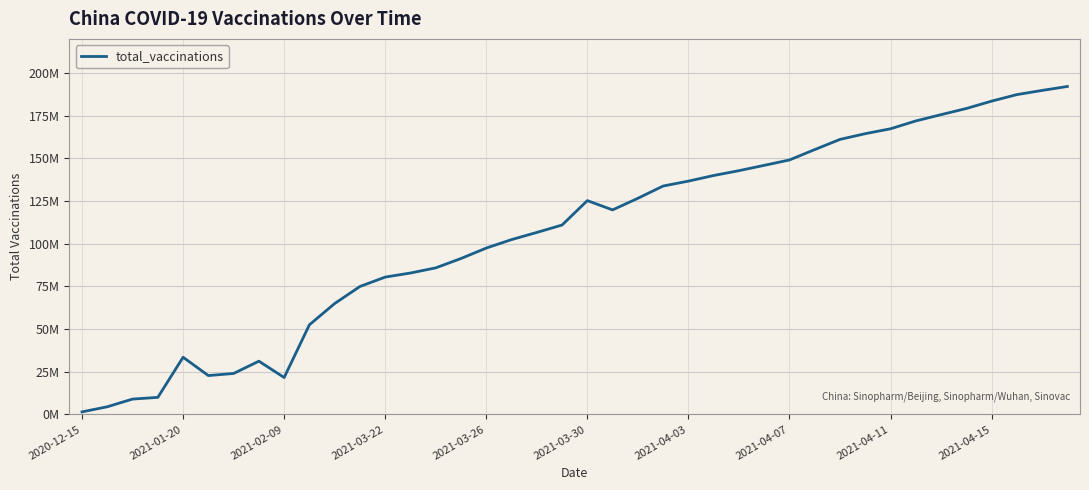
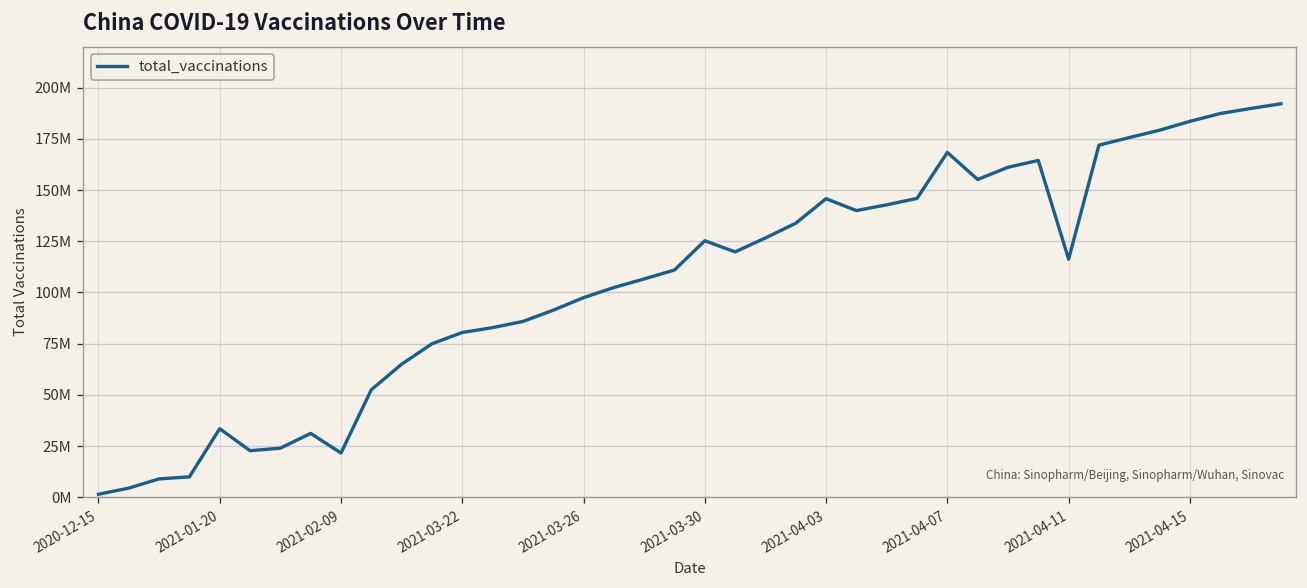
  {
    "2020-12-15": 2000000,
    "2021-01-20": 34000000,
    "2021-02-09": 22000000,
    "2021-03-22": 80000000,
    "2021-03-26": 97000000,
    "2021-03-30": 125000000,
-   "2021-04-03": 137000000,
-   "2021-04-07": 149000000,
-   "2021-04-11": 167000000,
+   "2021-04-03": 146000000,
+   "2021-04-07": 168000000,
+   "2021-04-11": 116000000,
    "2021-04-15": 184000000
  }
